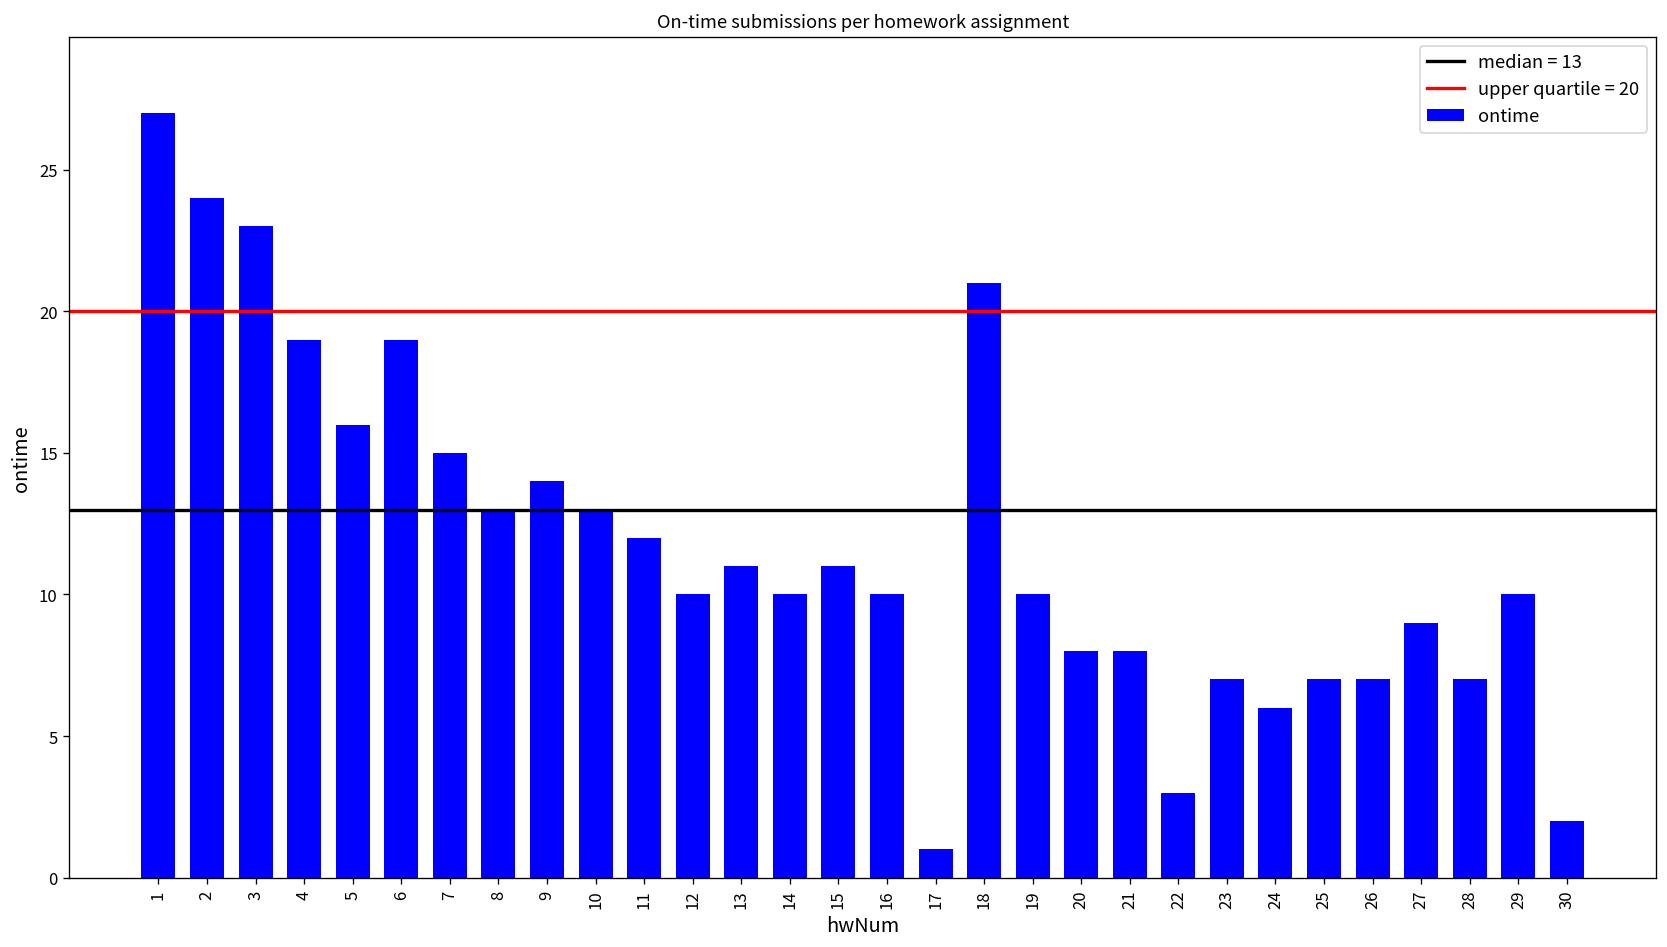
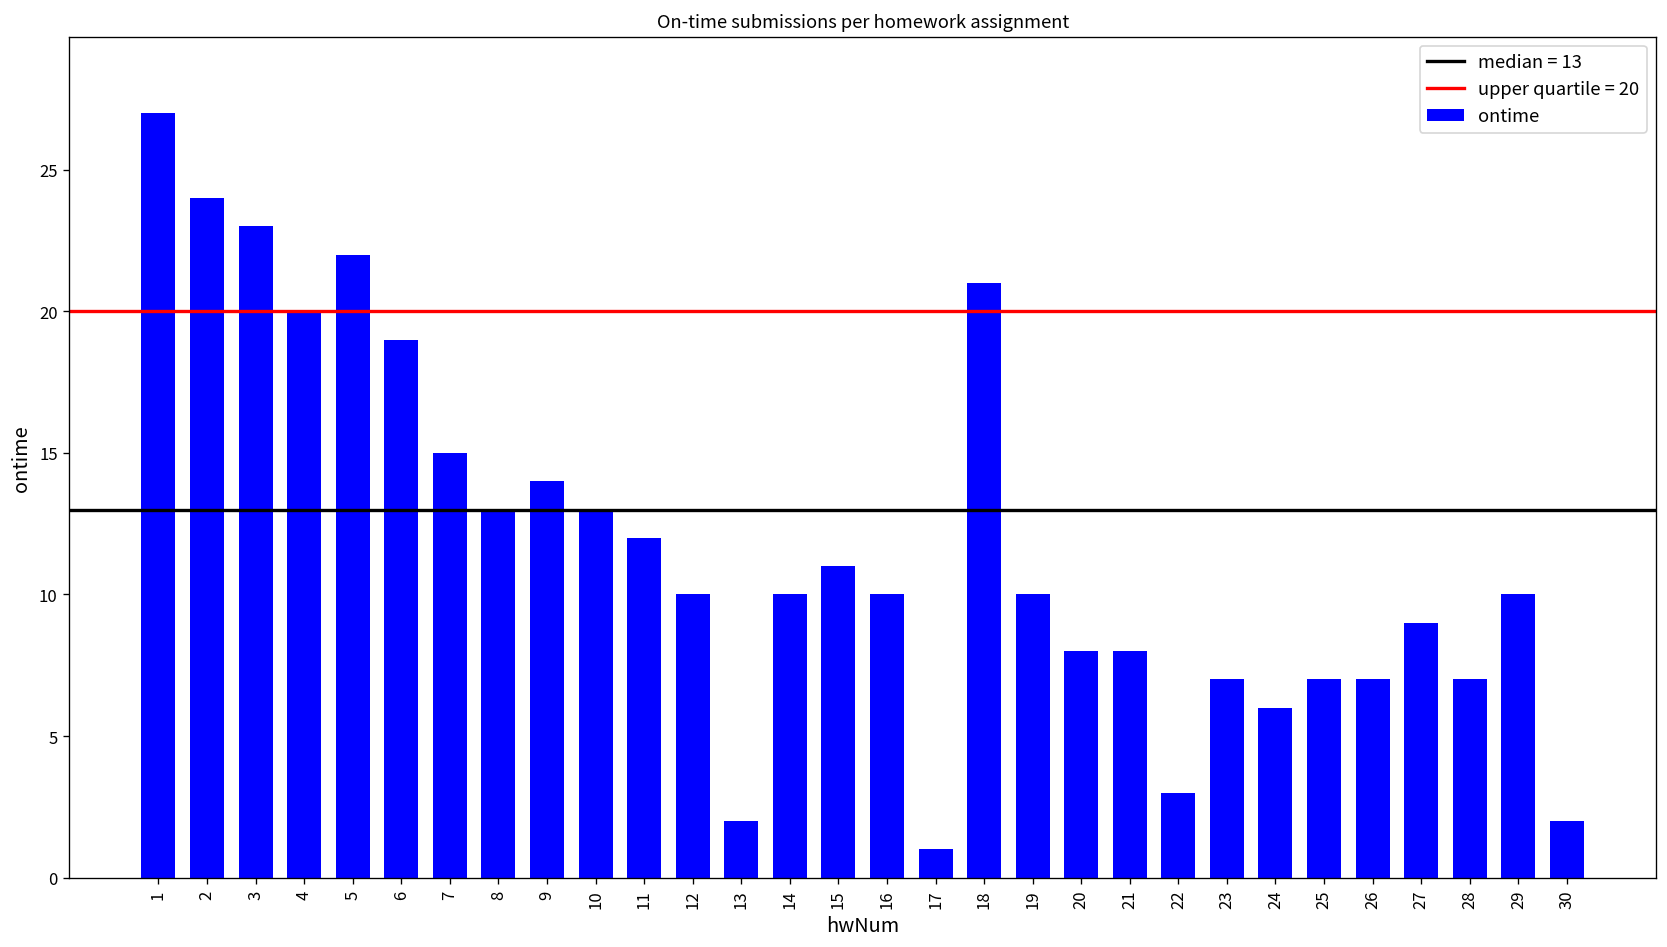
  {
    "1": 27,
    "2": 24,
    "3": 23,
-   "4": 19,
-   "5": 16,
+   "4": 20,
+   "5": 22,
    "6": 19,
    "7": 15,
    "8": 13,
    "9": 14,
    "10": 13,
    "11": 12,
    "12": 10,
-   "13": 11,
+   "13": 2,
    "14": 10,
    "15": 11,
    "16": 10,
    "17": 1,
    "18": 21,
    "19": 10,
    "20": 8,
    "21": 8,
    "22": 3,
    "23": 7,
    "24": 6,
    "25": 7,
    "26": 7,
    "27": 9,
    "28": 7,
    "29": 10,
    "30": 2
  }
